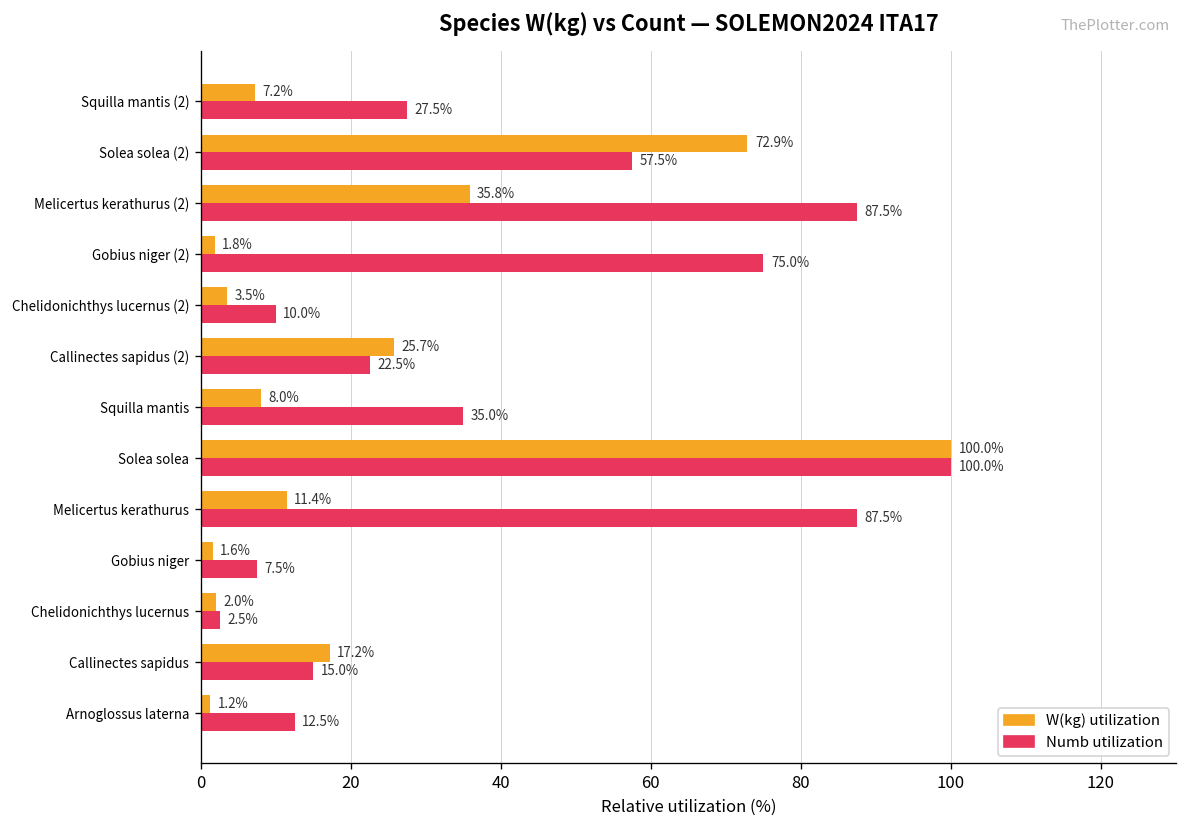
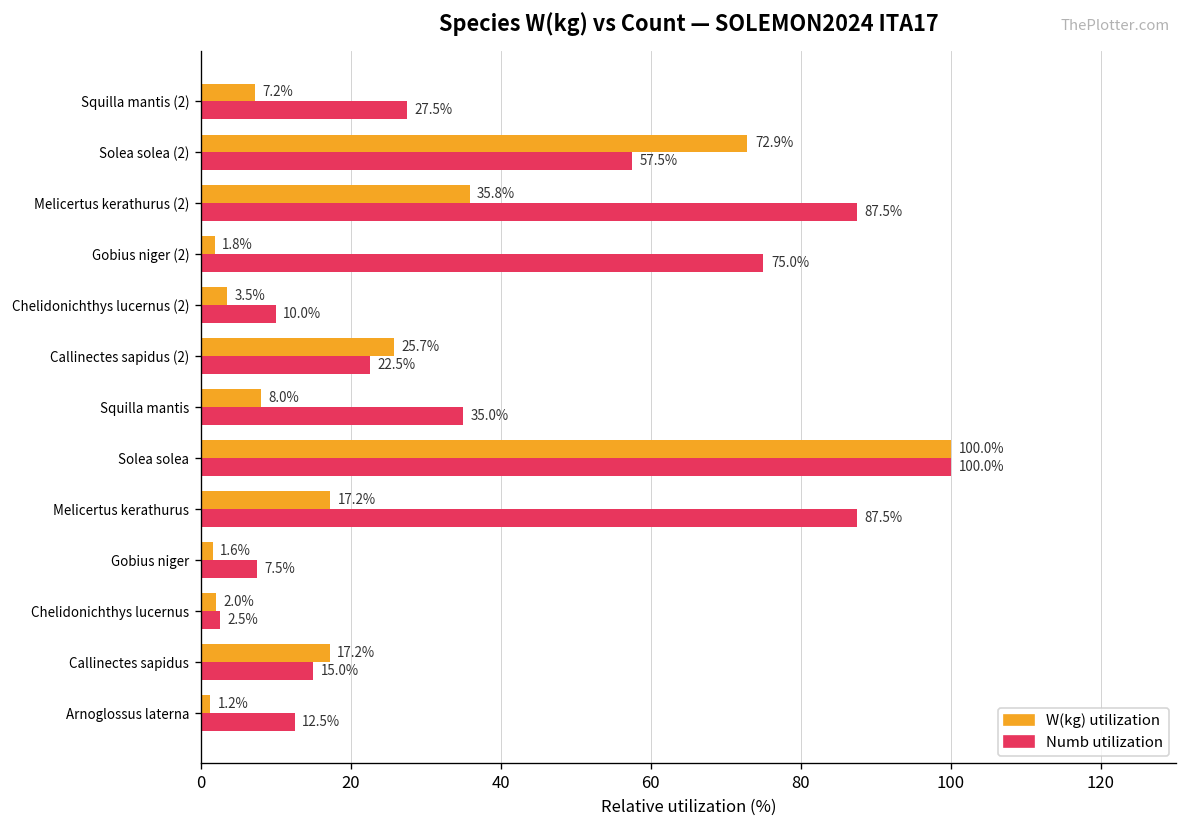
  {
    "W(kg) utilization": {
      "Squilla mantis (2)": "7.2%",
      "Solea solea (2)": "72.9%",
      "Melicertus kerathurus (2)": "35.8%",
      "Gobius niger (2)": "1.8%",
      "Chelidonichthys lucernus (2)": "3.5%",
      "Callinectes sapidus (2)": "25.7%",
      "Squilla mantis": "8.0%",
      "Solea solea": "100.0%",
-     "Melicertus kerathurus": "11.4%",
+     "Melicertus kerathurus": "17.2%",
      "Gobius niger": "1.6%",
      "Chelidonichthys lucernus": "2.0%",
      "Callinectes sapidus": "17.2%",
      "Arnoglossus laterna": "1.2%"
    },
    "Numb utilization": {
      "Squilla mantis (2)": "27.5%",
      "Solea solea (2)": "57.5%",
      "Melicertus kerathurus (2)": "87.5%",
      "Gobius niger (2)": "75.0%",
      "Chelidonichthys lucernus (2)": "10.0%",
      "Callinectes sapidus (2)": "22.5%",
      "Squilla mantis": "35.0%",
      "Solea solea": "100.0%",
      "Melicertus kerathurus": "87.5%",
      "Gobius niger": "7.5%",
      "Chelidonichthys lucernus": "2.5%",
      "Callinectes sapidus": "15.0%",
      "Arnoglossus laterna": "12.5%"
    }
  }
